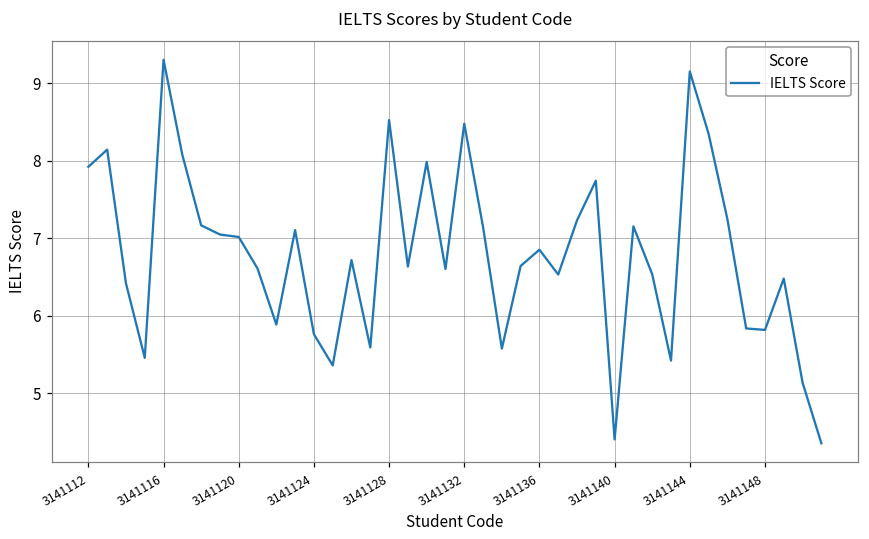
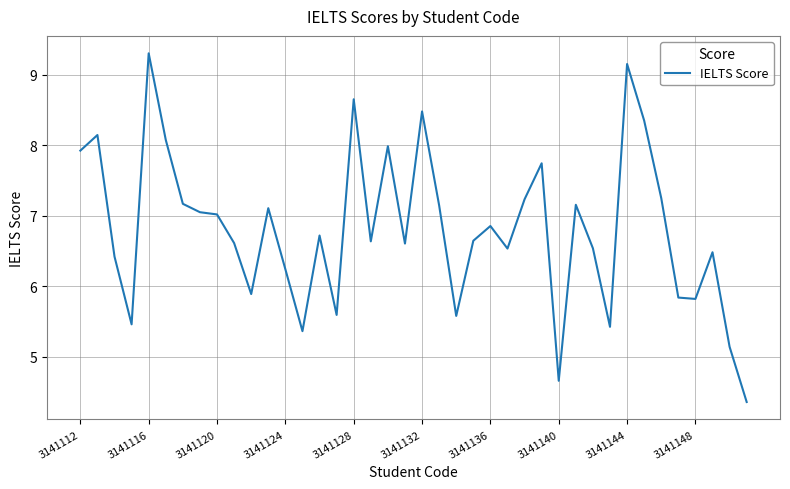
  {
    "3141112": 7.9,
    "3141116": 9.3,
    "3141120": 7.0,
-   "3141124": 5.8,
-   "3141128": 8.5,
+   "3141124": 6.2,
+   "3141128": 8.7,
    "3141132": 8.5,
    "3141136": 6.9,
-   "3141140": 4.4,
+   "3141140": 4.7,
    "3141144": 9.2,
    "3141148": 5.8
  }
